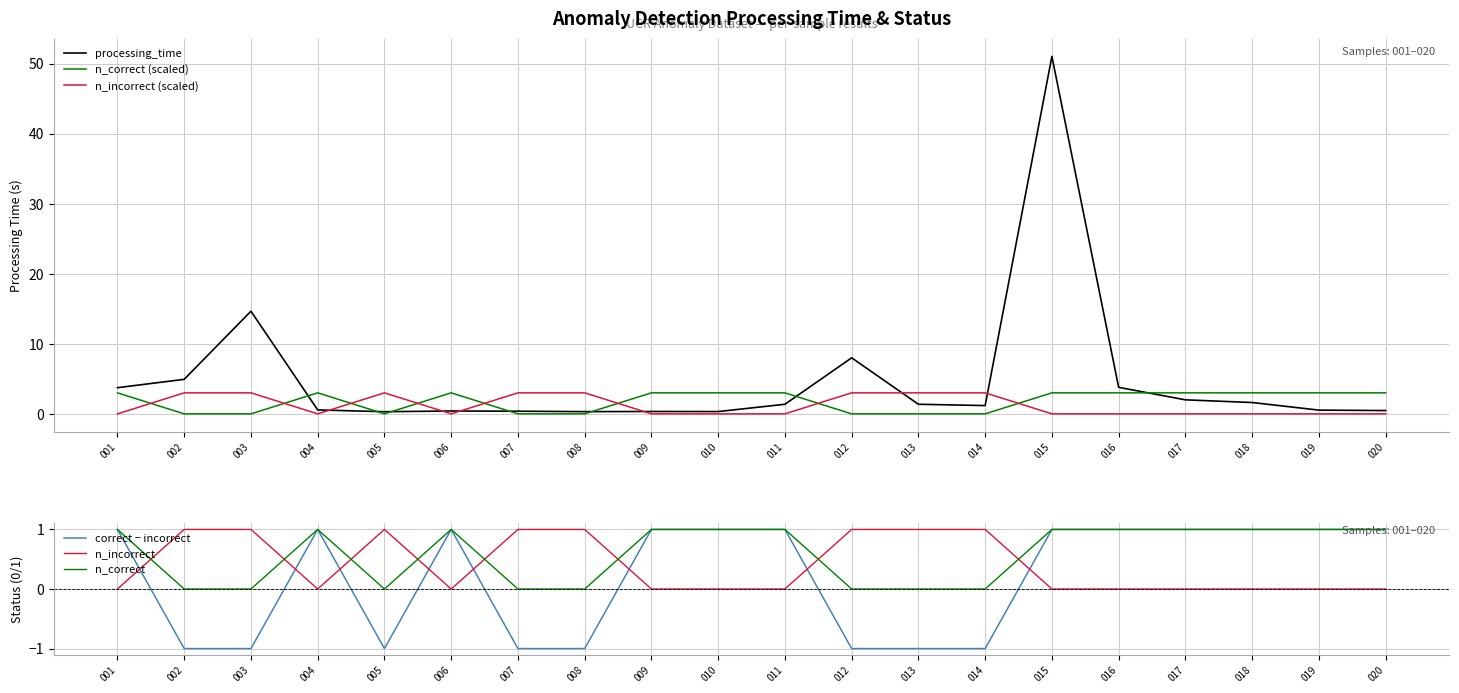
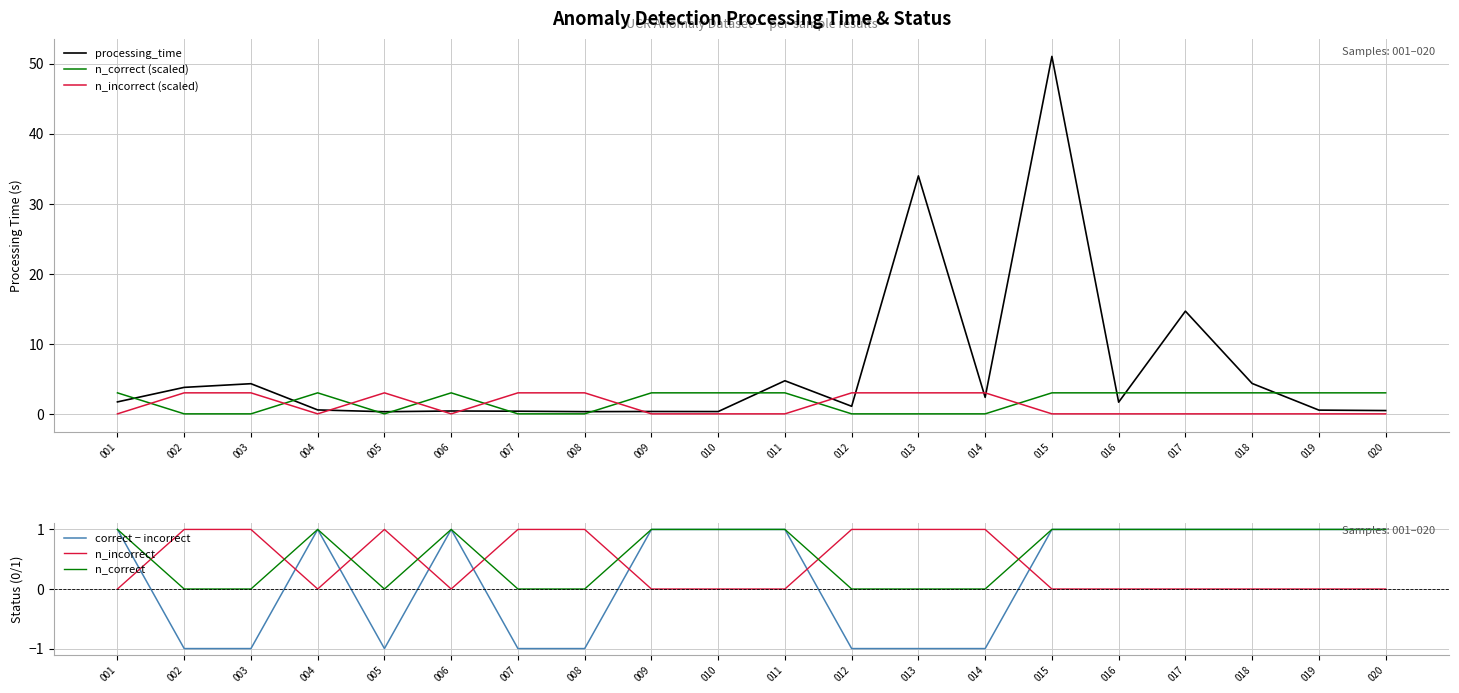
  {
    "Anomaly Detection Processing Time & Status": {
      "processing_time": {
-       "001": 4,
-       "002": 5,
-       "003": 15,
+       "001": 2,
+       "002": 4,
+       "003": 4,
        "004": 1,
        "006": 0,
        "007": 0,
-       "011": 1,
-       "012": 8,
-       "013": 1,
-       "014": 1,
+       "011": 5,
+       "012": 1,
+       "013": 34,
+       "014": 2,
        "015": 51,
-       "016": 4,
-       "017": 2,
-       "018": 2,
+       "016": 2,
+       "017": 15,
+       "018": 4,
        "019": 1,
        "020": 0
      },
      "n_correct (scaled)": {
        "001": 3,
        "002": 0,
        "003": 0,
        "004": 3,
        "006": 3,
        "007": 0,
        "009": 3,
        "010": 3,
        "011": 3,
        "012": 0,
        "013": 0,
        "014": 0,
        "015": 3,
        "016": 3,
        "017": 3,
        "018": 3,
        "019": 3,
        "020": 3
      },
      "n_incorrect (scaled)": {
        "001": 0,
        "002": 3,
        "003": 3,
        "004": 0,
        "005": 3,
        "006": 0,
        "007": 3,
        "008": 3,
        "011": 0,
        "012": 3,
        "013": 3,
        "014": 3,
        "015": 0,
        "016": 0,
        "017": 0,
        "018": 0,
        "019": 0,
        "020": 0
      }
    }
  }
